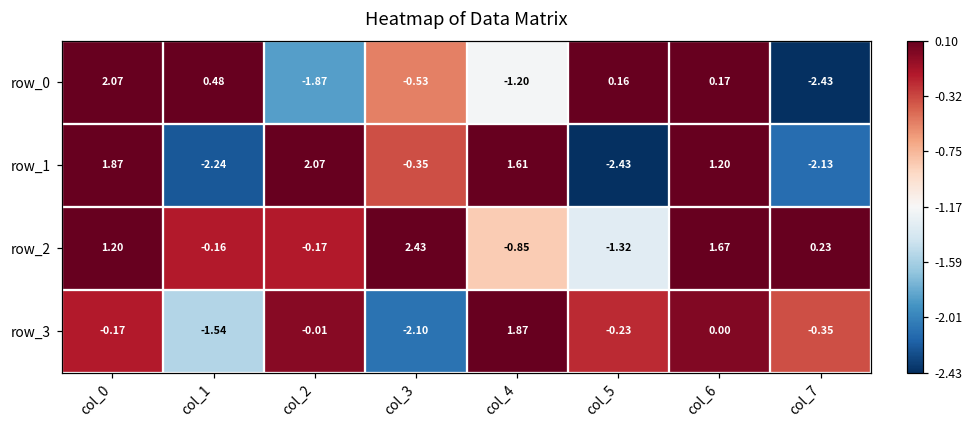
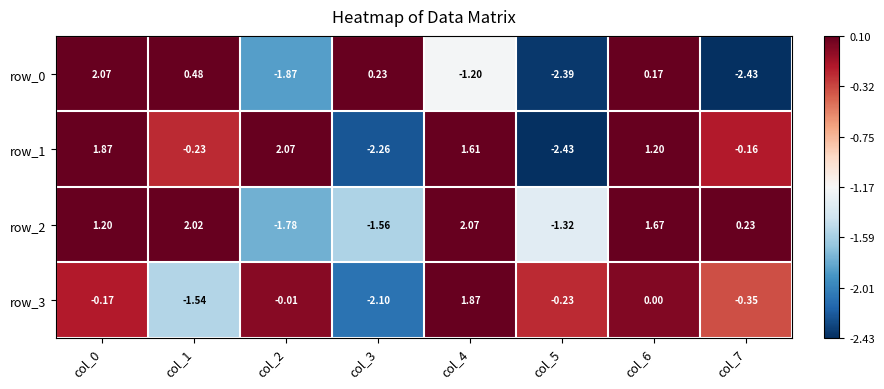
  {
    "row_0": {
      "col_0": 2.07,
      "col_1": 0.48,
      "col_2": -1.87,
-     "col_3": -0.53,
+     "col_3": 0.23,
      "col_4": -1.20,
-     "col_5": 0.16,
+     "col_5": -2.39,
      "col_6": 0.17,
      "col_7": -2.43
    },
    "row_1": {
      "col_0": 1.87,
-     "col_1": -2.24,
+     "col_1": -0.23,
      "col_2": 2.07,
-     "col_3": -0.35,
+     "col_3": -2.26,
      "col_4": 1.61,
      "col_5": -2.43,
      "col_6": 1.20,
-     "col_7": -2.13
+     "col_7": -0.16
    },
    "row_2": {
      "col_0": 1.20,
-     "col_1": -0.16,
-     "col_2": -0.17,
-     "col_3": 2.43,
-     "col_4": -0.85,
+     "col_1": 2.02,
+     "col_2": -1.78,
+     "col_3": -1.56,
+     "col_4": 2.07,
      "col_5": -1.32,
      "col_6": 1.67,
      "col_7": 0.23
    },
    "row_3": {
      "col_0": -0.17,
      "col_1": -1.54,
      "col_2": -0.01,
      "col_3": -2.10,
      "col_4": 1.87,
      "col_5": -0.23,
      "col_6": 0.00,
      "col_7": -0.35
    }
  }
